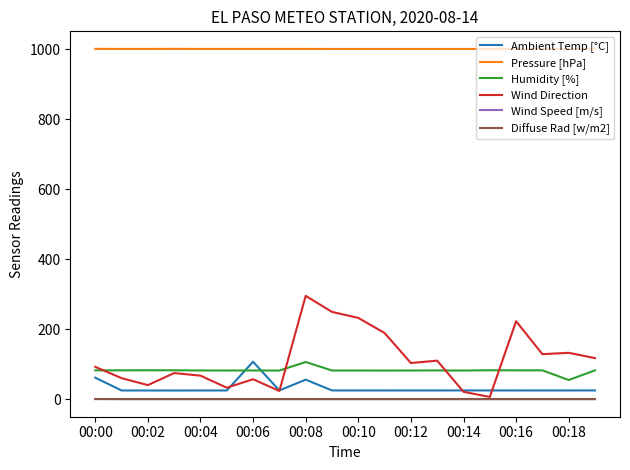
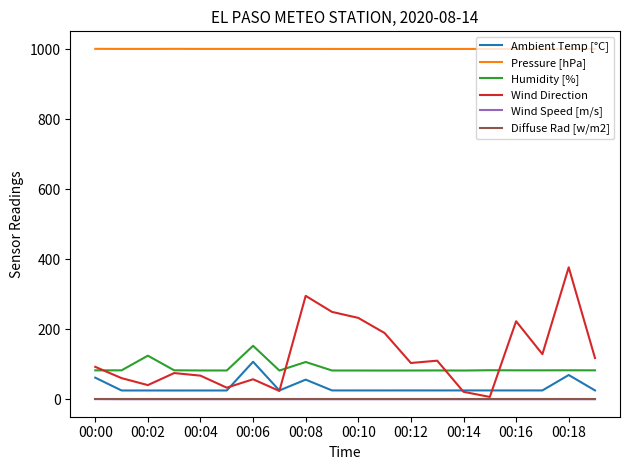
  {
    "Ambient Temp [°C]": {
      "00:00": 60,
      "00:02": 20,
      "00:04": 20,
      "00:06": 110,
      "00:08": 60,
      "00:10": 30,
      "00:12": 30,
      "00:16": 30,
-     "00:18": 30
+     "00:18": 70
    },
    "Pressure [hPa]": {
      "00:00": 1000,
      "00:02": 1000,
      "00:04": 1000,
      "00:06": 1000,
      "00:08": 1000,
      "00:10": 1000,
      "00:12": 1000,
      "00:14": 1000
    },
    "Humidity [%]": {
      "00:00": 80,
-     "00:02": 80,
+     "00:02": 120,
      "00:04": 80,
-     "00:06": 80,
+     "00:06": 150,
      "00:08": 110,
      "00:10": 80,
      "00:12": 80,
      "00:14": 80,
      "00:16": 80,
-     "00:18": 50
+     "00:18": 80
    },
    "Wind Direction": {
      "00:00": 90,
      "00:02": 40,
      "00:04": 70,
      "00:06": 60,
      "00:08": 300,
      "00:10": 230,
      "00:12": 100,
      "00:16": 220,
-     "00:18": 130
+     "00:18": 380
    },
    "Diffuse Rad [w/m2]": {
      "00:00": 0,
      "00:02": 0,
      "00:04": 0,
      "00:06": 0,
      "00:08": 0,
      "00:10": 0,
      "00:12": 0,
      "00:14": 0,
      "00:16": 0,
      "00:18": 0
    }
  }
